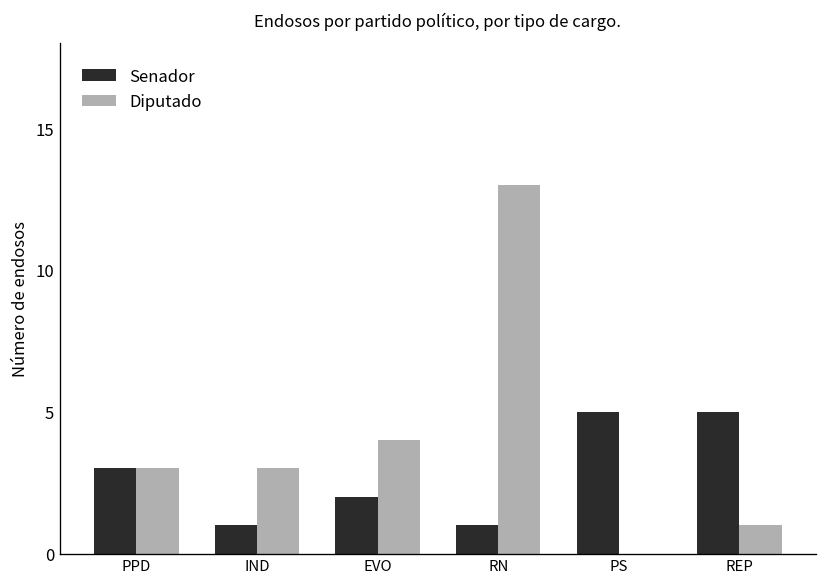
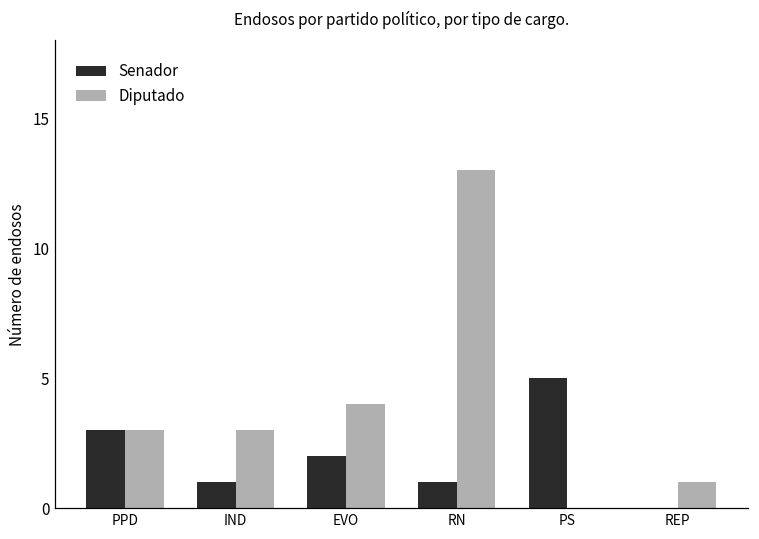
  {
    "Senador": {
      "PPD": 3,
      "IND": 1,
      "EVO": 2,
      "RN": 1,
      "PS": 5,
-     "REP": 5
+     "REP": 0
    },
    "Diputado": {
      "PPD": 3,
      "IND": 3,
      "EVO": 4,
      "RN": 13,
      "PS": 0,
      "REP": 1
    }
  }
